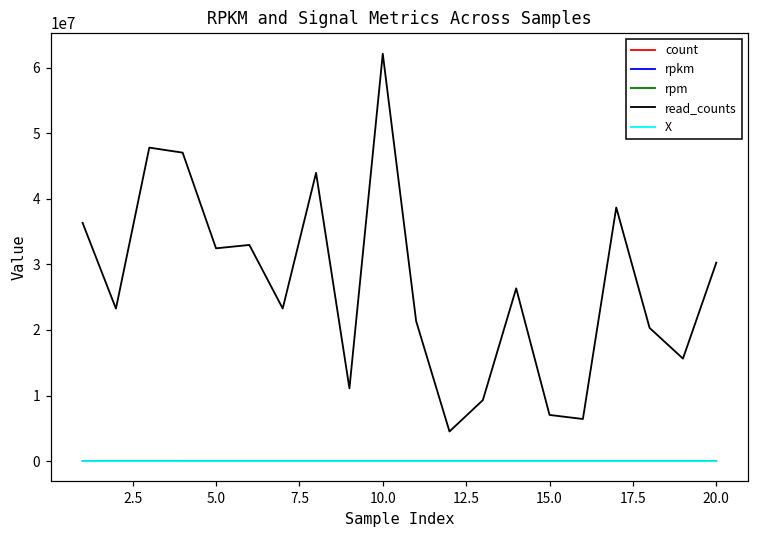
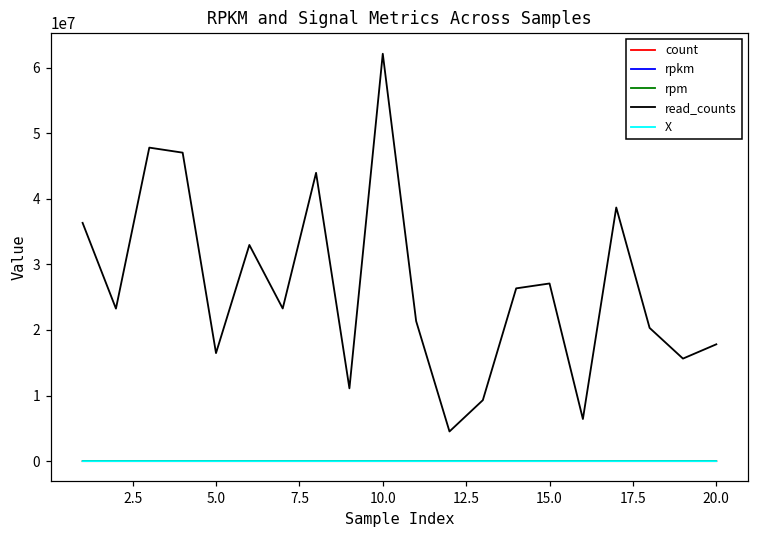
  {
    "X": {
      "5.0": 0,
      "10.0": 0,
      "15.0": 0,
      "20.0": 0
    },
    "read_counts": {
-     "5.0": 32000000,
+     "5.0": 16000000,
      "10.0": 62000000,
-     "15.0": 7000000,
-     "20.0": 30000000
+     "15.0": 27000000,
+     "20.0": 18000000
    }
  }
